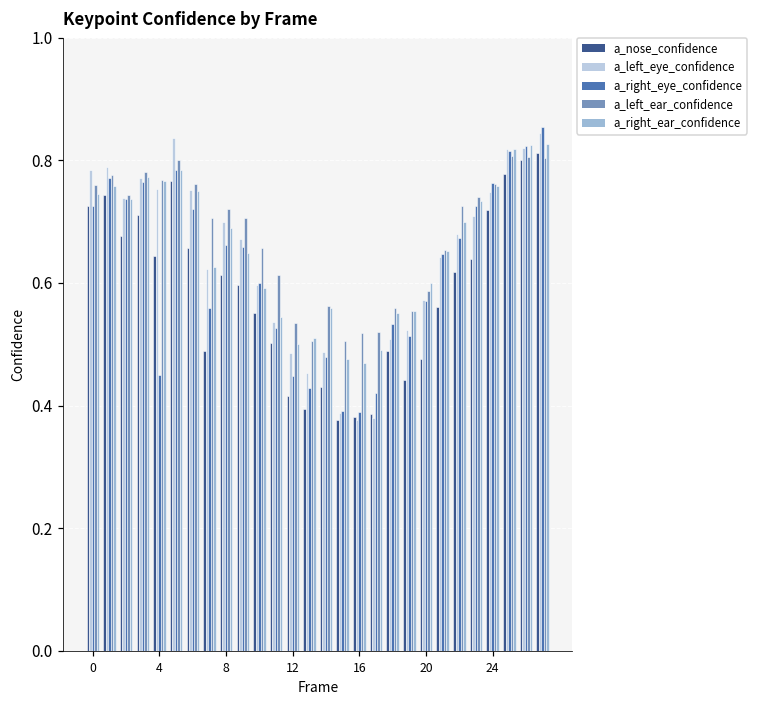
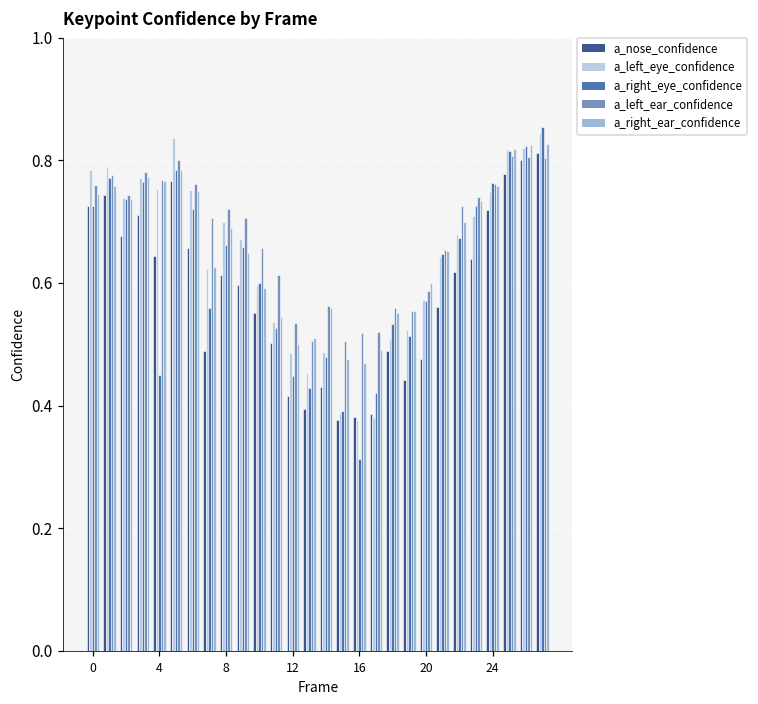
  {
    "a_right_eye_confidence": {
      "0": 0.73,
      "4": 0.45,
      "8": 0.66,
      "12": 0.45,
-     "16": 0.39,
+     "16": 0.31,
      "20": 0.57,
      "24": 0.76
    }
  }
